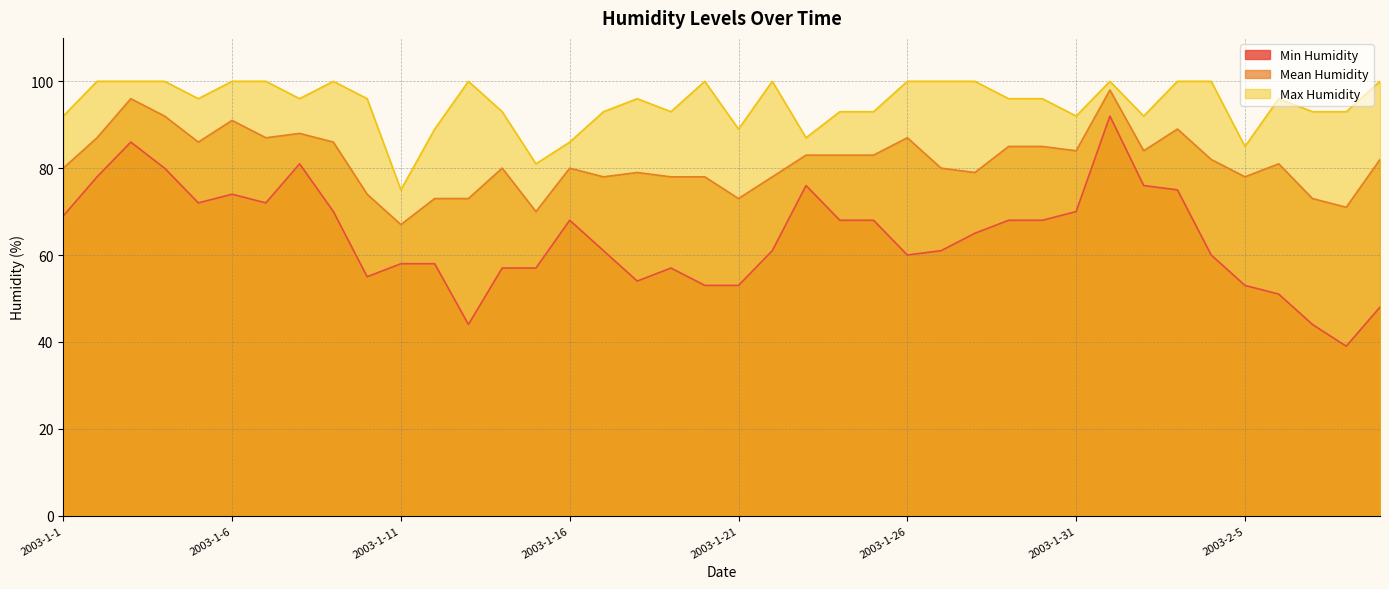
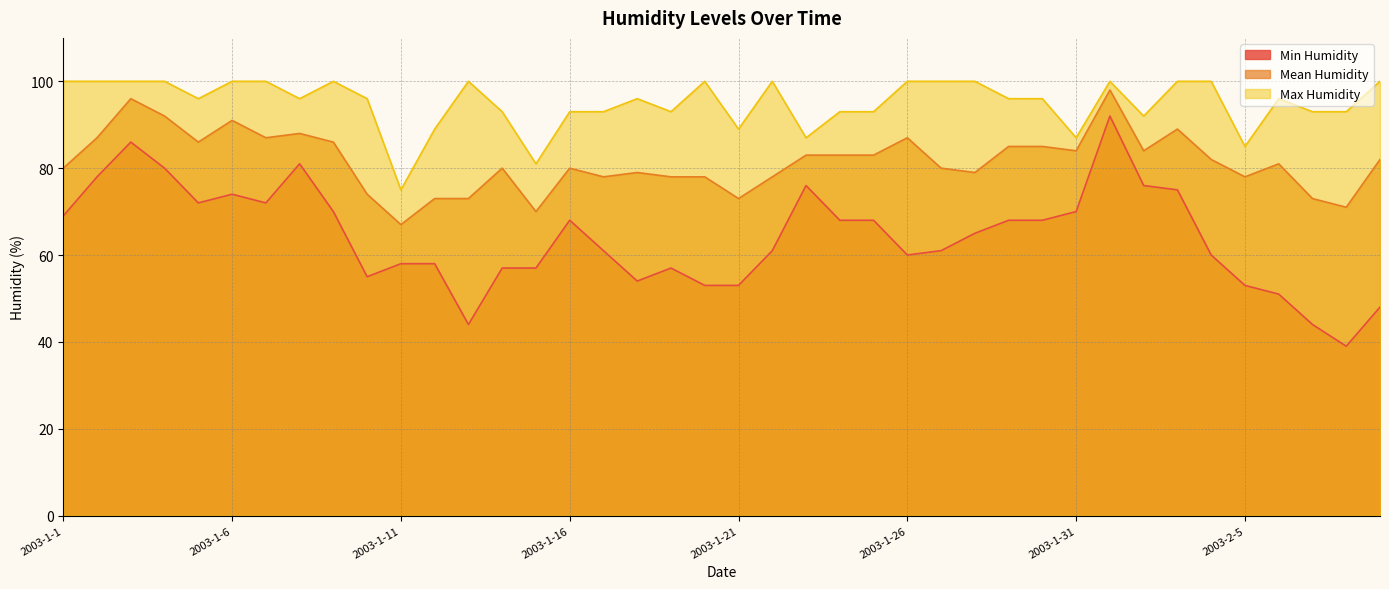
  {
    "Max Humidity": {
-     "2003-1-1": 92,
+     "2003-1-1": 100,
      "2003-1-6": 100,
      "2003-1-11": 75,
-     "2003-1-16": 86,
+     "2003-1-16": 93,
      "2003-1-21": 89,
      "2003-1-26": 100,
-     "2003-1-31": 92,
+     "2003-1-31": 87,
      "2003-2-5": 85
    }
  }
